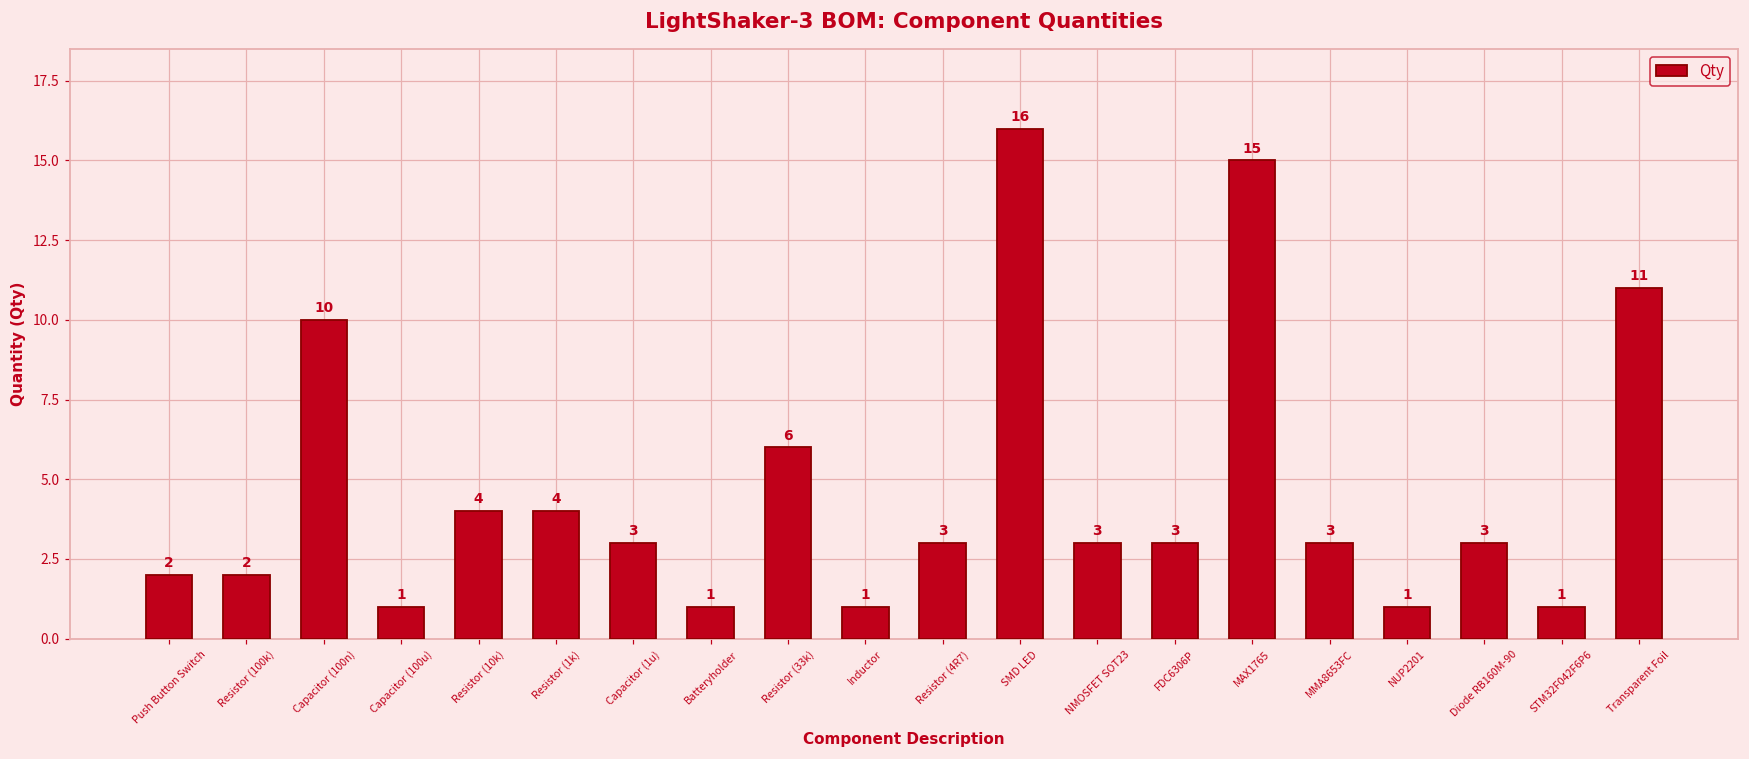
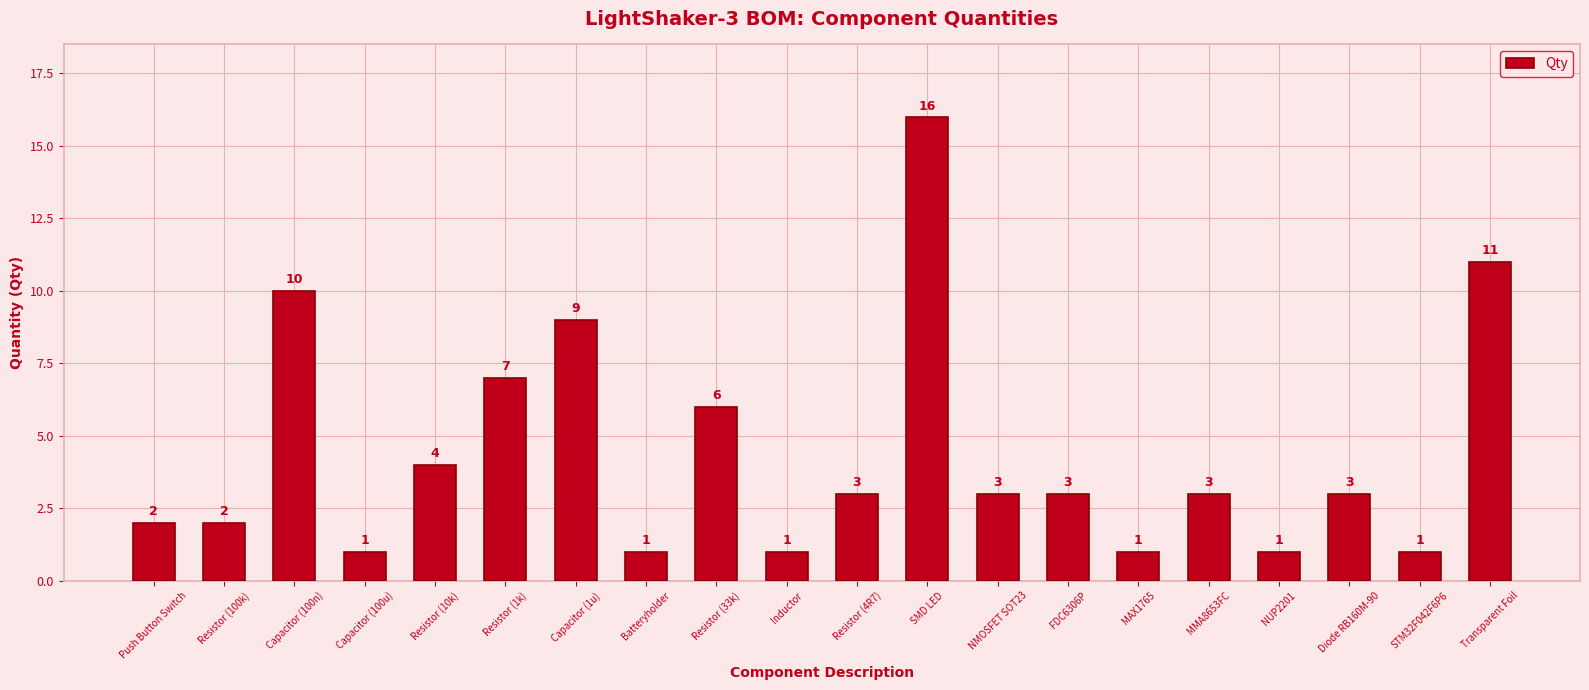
  {
    "Push Button Switch": 2,
    "Resistor (100k)": 2,
    "Capacitor (100n)": 10,
    "Capacitor (100u)": 1,
    "Resistor (10k)": 4,
-   "Resistor (1k)": 4,
-   "Capacitor (1u)": 3,
+   "Resistor (1k)": 7,
+   "Capacitor (1u)": 9,
    "Batteryholder": 1,
    "Resistor (33k)": 6,
    "Inductor": 1,
    "Resistor (4R7)": 3,
    "SMD LED": 16,
    "NMOSFET SOT23": 3,
    "FDC6306P": 3,
-   "MAX1765": 15,
+   "MAX1765": 1,
    "MMA8653FC": 3,
    "NUP2201": 1,
    "Diode RB160M-90": 3,
    "STM32F042F6P6": 1,
    "Transparent Foil": 11
  }
